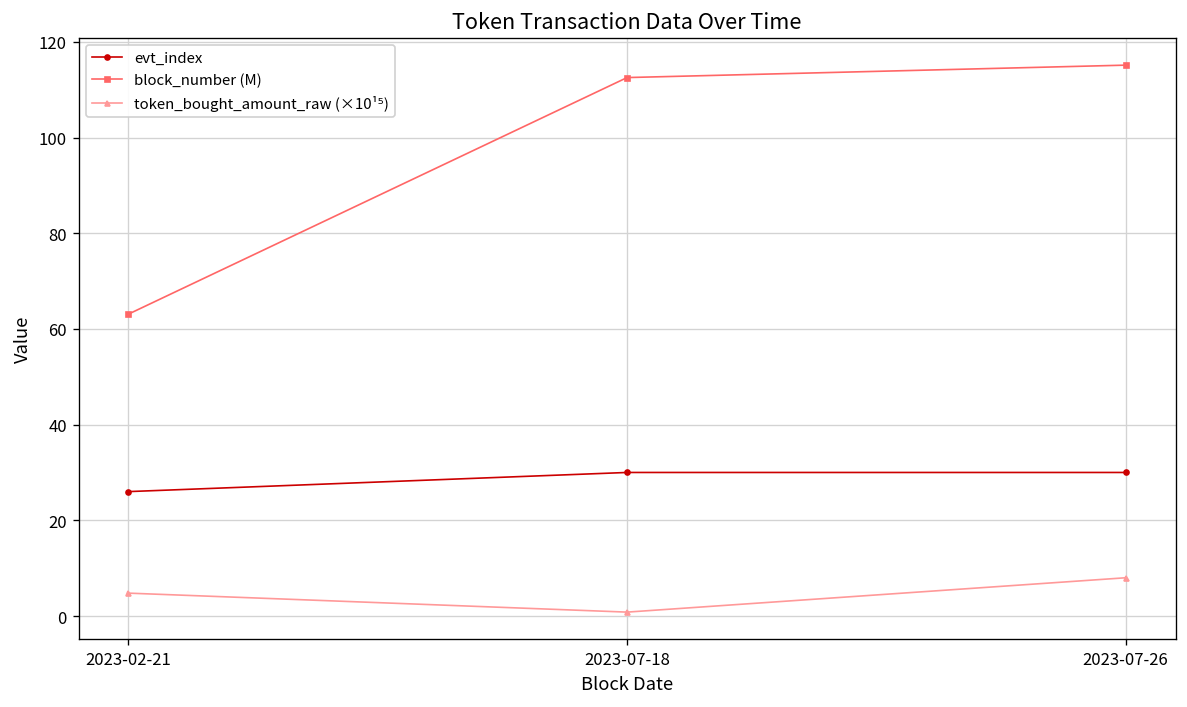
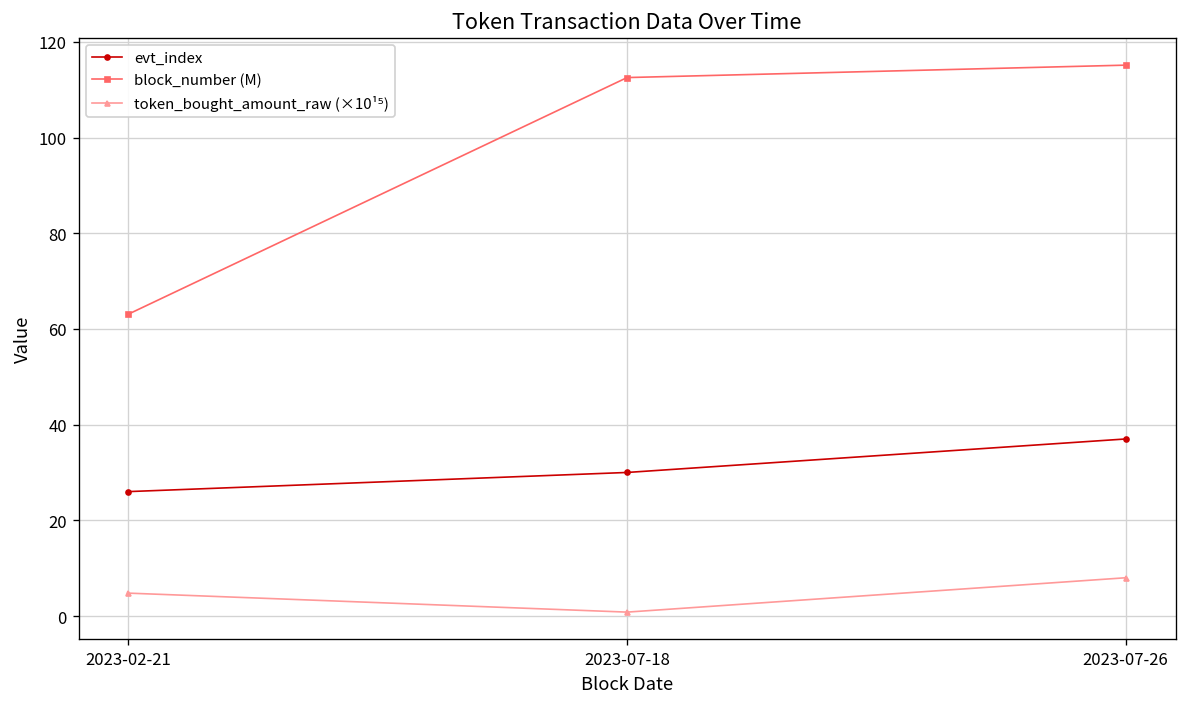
  {
    "evt_index": {
      "2023-02-21": 26,
      "2023-07-18": 30,
-     "2023-07-26": 30
+     "2023-07-26": 37
    },
    "block_number (M)": {
      "2023-02-21": 63,
      "2023-07-18": 113,
      "2023-07-26": 115
    },
    "token_bought_amount_raw (×10¹⁵)": {
      "2023-02-21": 5,
      "2023-07-18": 1,
      "2023-07-26": 8
    }
  }
